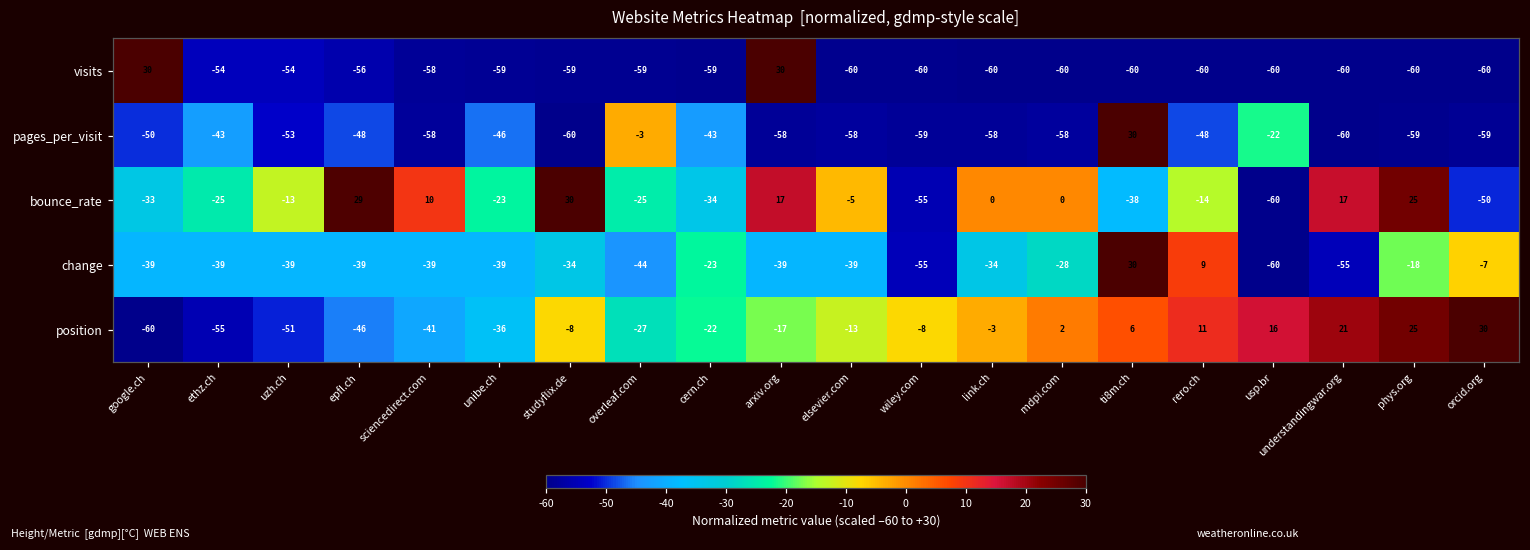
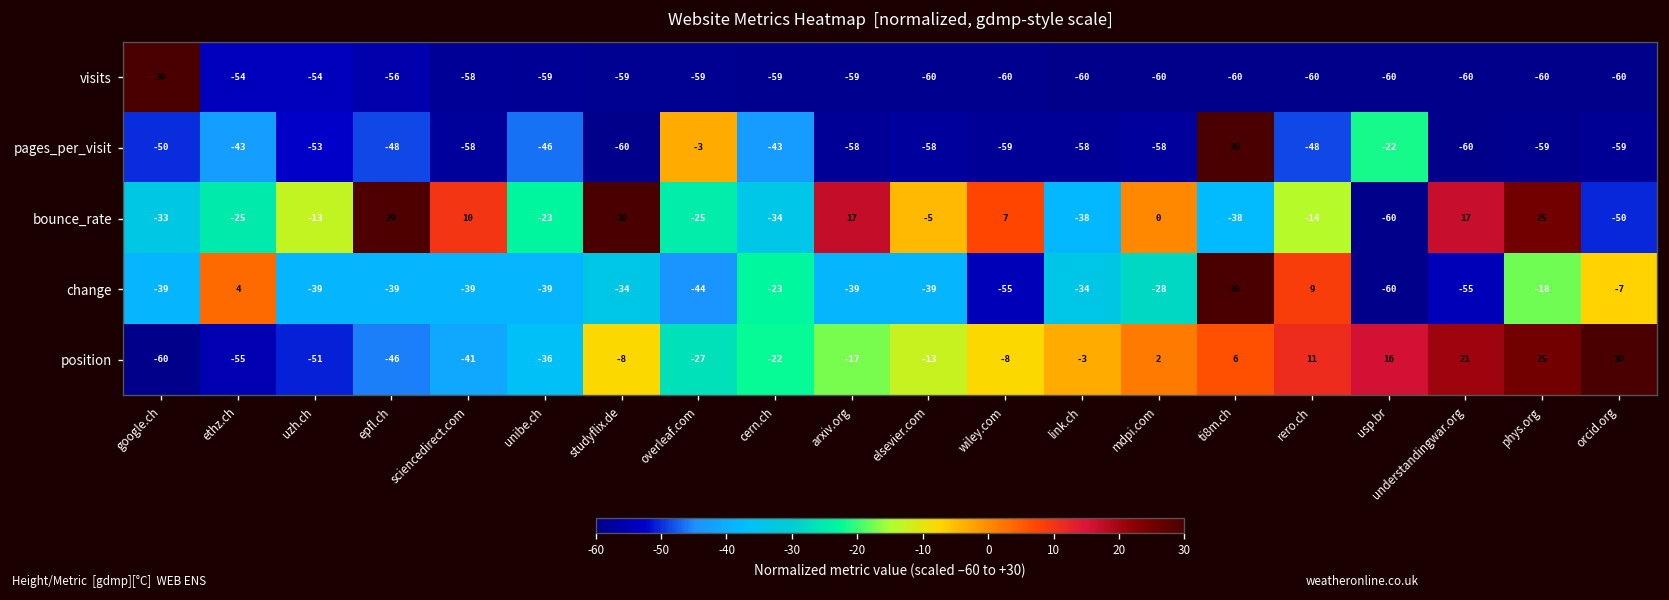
  {
    "visits": {
      "google.ch": 30,
      "ethz.ch": -54,
      "uzh.ch": -54,
      "epfl.ch": -56,
      "sciencedirect.com": -58,
      "unibe.ch": -59,
      "studyflix.de": -59,
      "overleaf.com": -59,
      "cern.ch": -59,
-     "arxiv.org": 30,
+     "arxiv.org": -59,
      "elsevier.com": -60,
      "wiley.com": -60,
      "link.ch": -60,
      "mdpi.com": -60,
      "ti8m.ch": -60,
      "rero.ch": -60,
      "usp.br": -60,
      "understandingwar.org": -60,
      "phys.org": -60,
      "orcid.org": -60
    },
    "pages_per_visit": {
      "google.ch": -50,
      "ethz.ch": -43,
      "uzh.ch": -53,
      "epfl.ch": -48,
      "sciencedirect.com": -58,
      "unibe.ch": -46,
      "studyflix.de": -60,
      "overleaf.com": -3,
      "cern.ch": -43,
      "arxiv.org": -58,
      "elsevier.com": -58,
      "wiley.com": -59,
      "link.ch": -58,
      "mdpi.com": -58,
      "ti8m.ch": 30,
      "rero.ch": -48,
      "usp.br": -22,
      "understandingwar.org": -60,
      "phys.org": -59,
      "orcid.org": -59
    },
    "bounce_rate": {
      "google.ch": -33,
      "ethz.ch": -25,
      "uzh.ch": -13,
      "epfl.ch": 29,
      "sciencedirect.com": 10,
      "unibe.ch": -23,
      "studyflix.de": 30,
      "overleaf.com": -25,
      "cern.ch": -34,
      "arxiv.org": 17,
      "elsevier.com": -5,
-     "wiley.com": -55,
-     "link.ch": 0,
+     "wiley.com": 7,
+     "link.ch": -38,
      "mdpi.com": 0,
      "ti8m.ch": -38,
      "rero.ch": -14,
      "usp.br": -60,
      "understandingwar.org": 17,
      "phys.org": 25,
      "orcid.org": -50
    },
    "change": {
      "google.ch": -39,
-     "ethz.ch": -39,
+     "ethz.ch": 4,
      "uzh.ch": -39,
      "epfl.ch": -39,
      "sciencedirect.com": -39,
      "unibe.ch": -39,
      "studyflix.de": -34,
      "overleaf.com": -44,
      "cern.ch": -23,
      "arxiv.org": -39,
      "elsevier.com": -39,
      "wiley.com": -55,
      "link.ch": -34,
      "mdpi.com": -28,
      "ti8m.ch": 30,
      "rero.ch": 9,
      "usp.br": -60,
      "understandingwar.org": -55,
      "phys.org": -18,
      "orcid.org": -7
    },
    "position": {
      "google.ch": -60,
      "ethz.ch": -55,
      "uzh.ch": -51,
      "epfl.ch": -46,
      "sciencedirect.com": -41,
      "unibe.ch": -36,
      "studyflix.de": -8,
      "overleaf.com": -27,
      "cern.ch": -22,
      "arxiv.org": -17,
      "elsevier.com": -13,
      "wiley.com": -8,
      "link.ch": -3,
      "mdpi.com": 2,
      "ti8m.ch": 6,
      "rero.ch": 11,
      "usp.br": 16,
      "understandingwar.org": 21,
      "phys.org": 25,
      "orcid.org": 30
    }
  }
